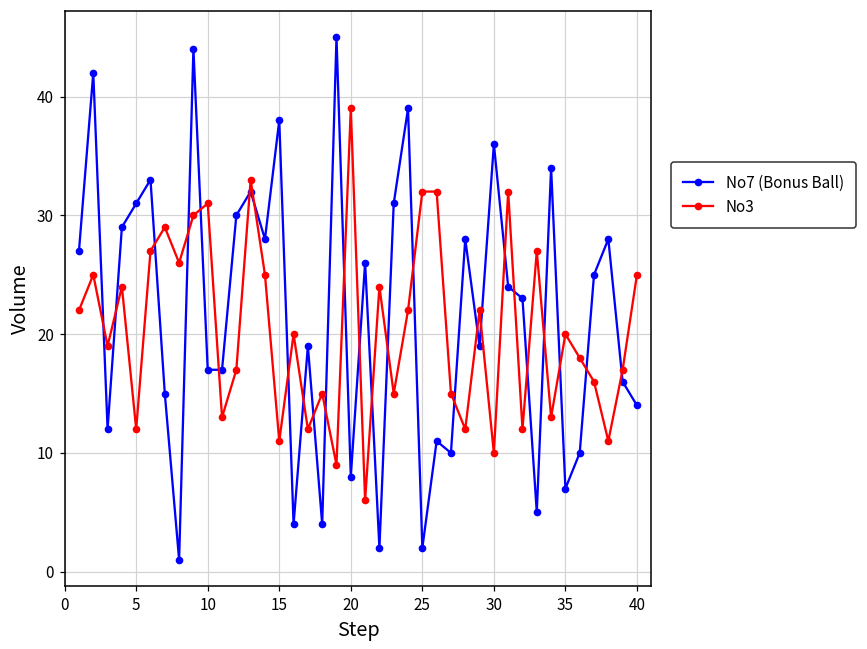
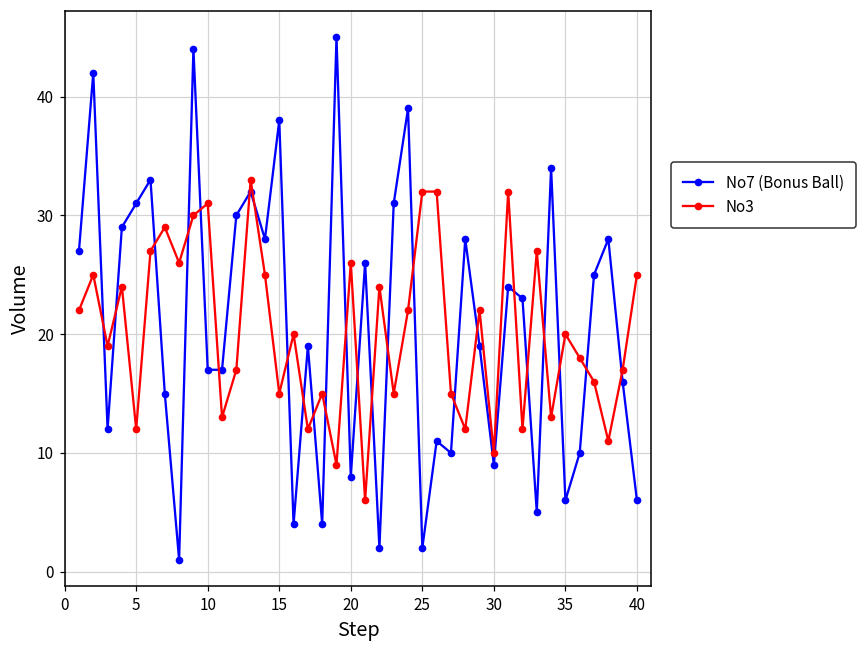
  {
    "No7 (Bonus Ball)": {
      "5": 31,
      "10": 17,
      "15": 38,
      "20": 8,
      "25": 2,
-     "30": 36,
-     "35": 7,
-     "40": 14
+     "30": 9,
+     "35": 6,
+     "40": 6
    },
    "No3": {
      "5": 12,
      "10": 31,
-     "15": 11,
-     "20": 39,
+     "15": 15,
+     "20": 26,
      "25": 32,
      "30": 10,
      "35": 20,
      "40": 25
    }
  }
